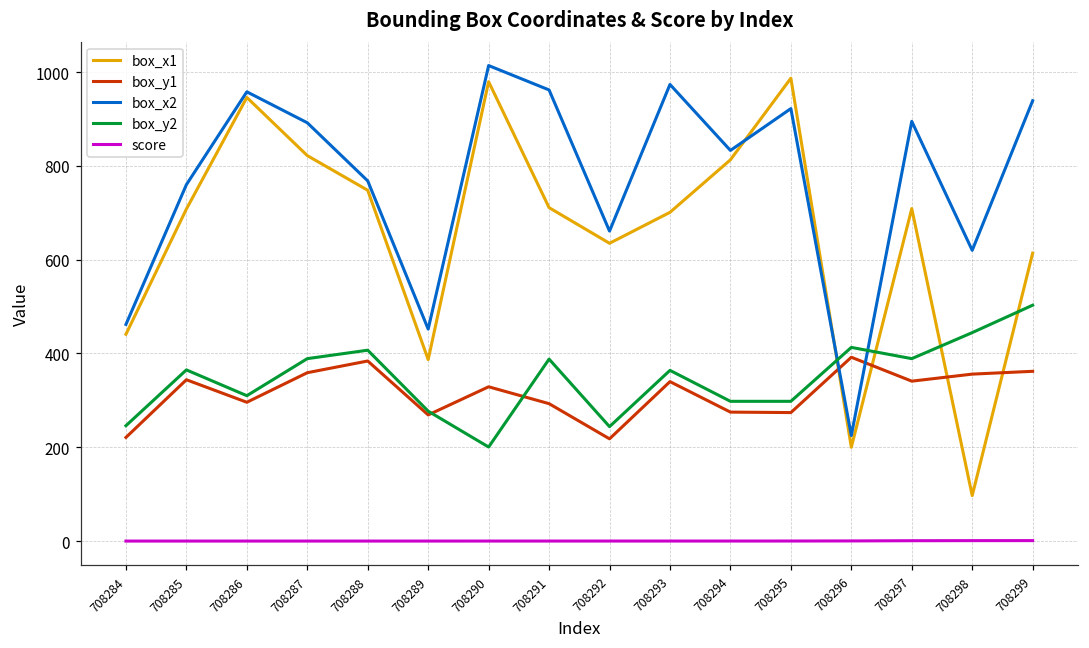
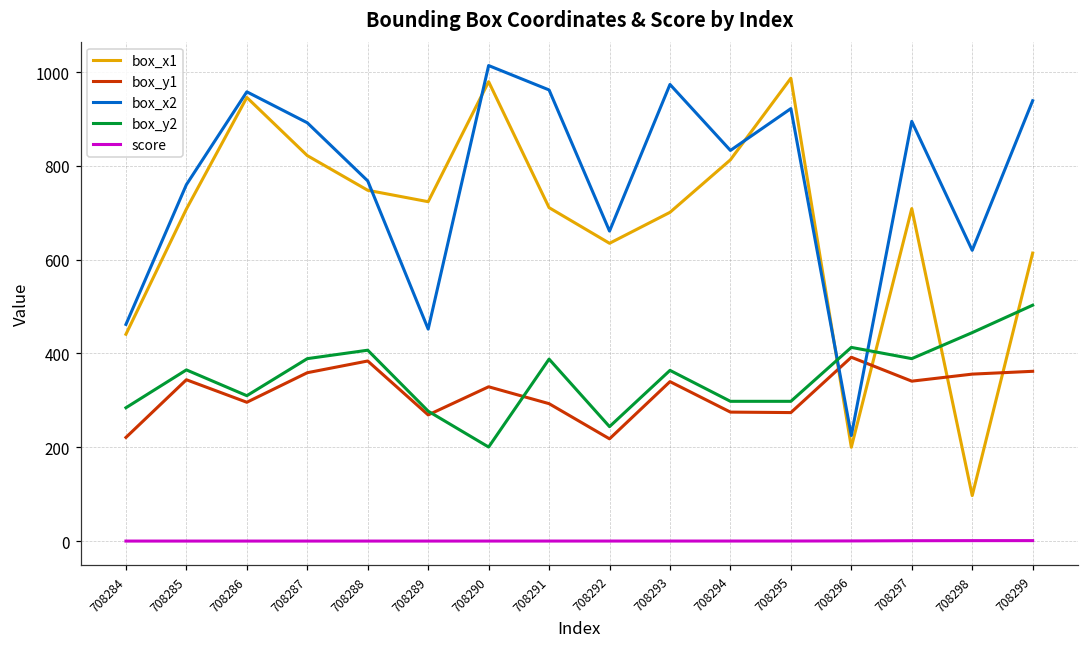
  {
    "box_x1": {
      "708284": 440,
      "708285": 710,
      "708286": 950,
      "708287": 820,
      "708288": 750,
-     "708289": 390,
+     "708289": 720,
      "708290": 980,
      "708291": 710,
      "708292": 640,
      "708293": 700,
      "708294": 810,
      "708295": 990,
      "708296": 200,
      "708297": 710,
      "708298": 100,
      "708299": 610
    },
    "box_y1": {
      "708284": 220,
      "708285": 340,
      "708286": 300,
      "708287": 360,
      "708288": 380,
      "708289": 270,
      "708290": 330,
      "708291": 290,
      "708292": 220,
      "708293": 340,
      "708294": 280,
      "708295": 270,
      "708296": 390,
      "708297": 340,
      "708298": 360,
      "708299": 360
    },
    "box_x2": {
      "708284": 460,
      "708285": 760,
      "708286": 960,
      "708287": 890,
      "708288": 770,
      "708289": 450,
      "708290": 1010,
      "708291": 960,
      "708292": 660,
      "708293": 970,
      "708294": 830,
      "708295": 920,
      "708296": 230,
      "708297": 900,
      "708298": 620,
      "708299": 940
    },
    "box_y2": {
-     "708284": 250,
+     "708284": 280,
      "708285": 370,
      "708286": 310,
      "708287": 390,
      "708288": 410,
      "708289": 280,
      "708290": 200,
      "708291": 390,
      "708292": 240,
      "708293": 360,
      "708294": 300,
      "708295": 300,
      "708296": 410,
      "708297": 390,
      "708298": 440,
      "708299": 500
    },
    "score": {
      "708284": 0,
      "708285": 0,
      "708286": 0,
      "708287": 0,
      "708288": 0,
      "708289": 0,
      "708290": 0,
      "708291": 0,
      "708292": 0,
      "708293": 0,
      "708294": 0,
      "708295": 0,
      "708296": 0,
      "708297": 0,
      "708298": 0,
      "708299": 0
    }
  }
